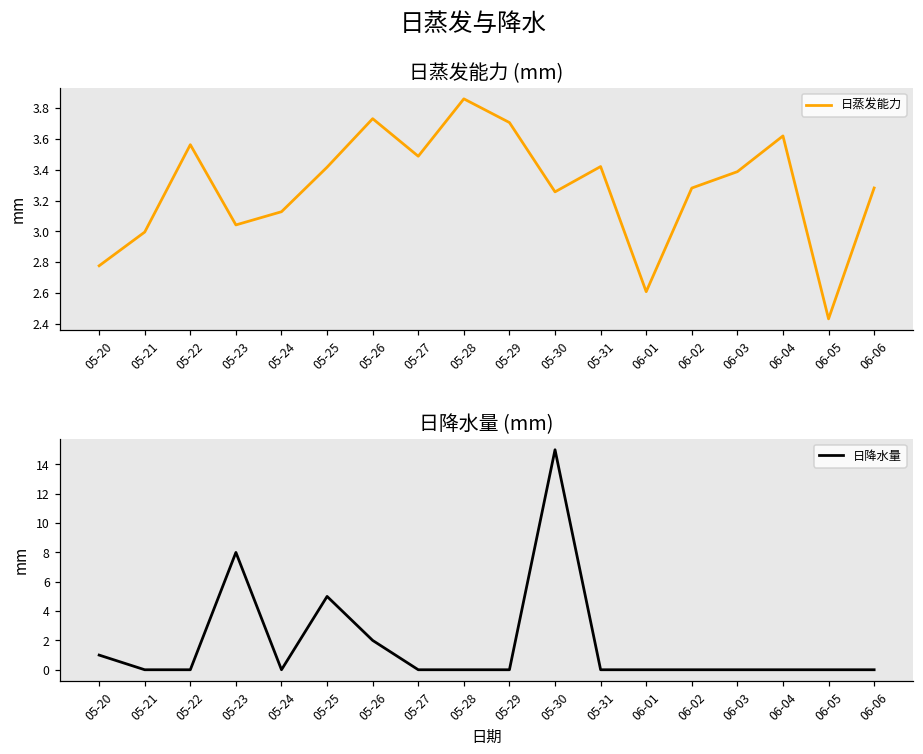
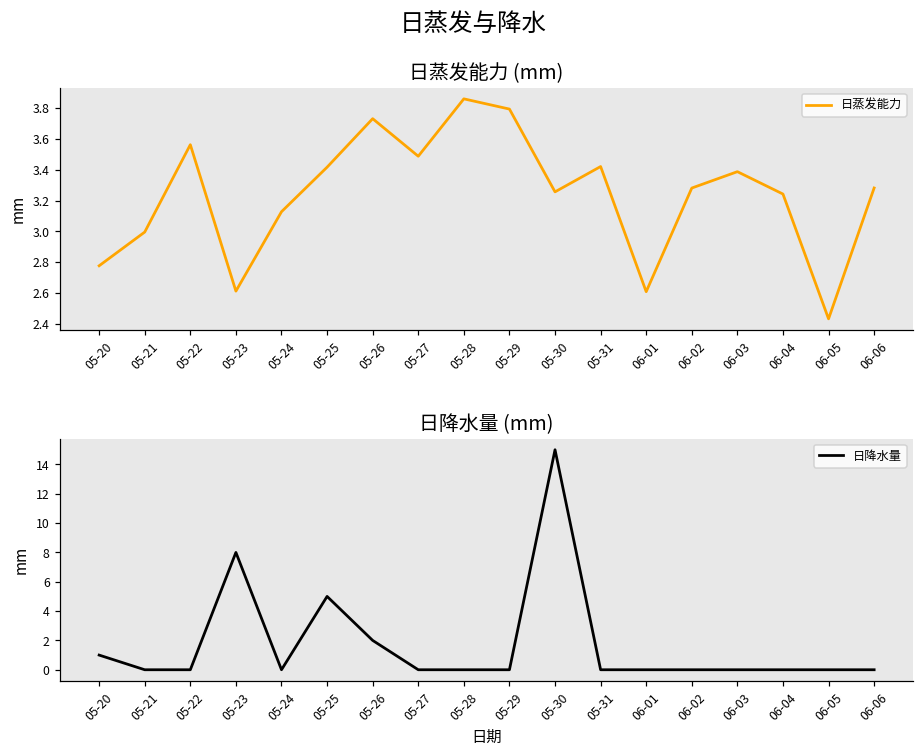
  {
    "日蒸发能力 (mm)": {
      "05-20": 2.78,
      "05-21": 3.00,
      "05-22": 3.56,
-     "05-23": 3.04,
+     "05-23": 2.61,
      "05-24": 3.13,
      "05-25": 3.42,
      "05-26": 3.73,
      "05-27": 3.49,
      "05-28": 3.86,
-     "05-29": 3.71,
+     "05-29": 3.79,
      "05-30": 3.26,
      "05-31": 3.42,
      "06-01": 2.61,
      "06-02": 3.28,
      "06-03": 3.39,
-     "06-04": 3.62,
+     "06-04": 3.24,
      "06-05": 2.43,
      "06-06": 3.28
    },
    "日降水量 (mm)": {
      "05-20": 1.0,
      "05-21": 0.0,
      "05-22": 0.0,
      "05-23": 8.0,
      "05-24": 0.0,
      "05-25": 5.0,
      "05-26": 2.0,
      "05-27": 0.0,
      "05-28": 0.0,
      "05-29": 0.0,
      "05-30": 15.0,
      "05-31": 0.0,
      "06-01": 0.0,
      "06-02": 0.0,
      "06-03": 0.0,
      "06-04": 0.0,
      "06-05": 0.0,
      "06-06": 0.0
    }
  }
